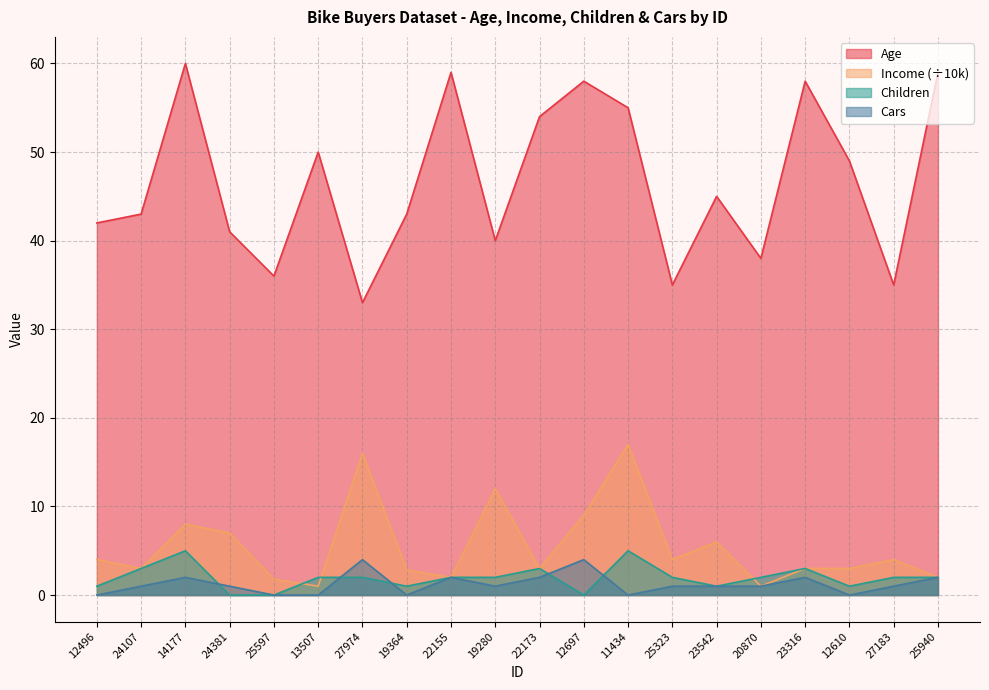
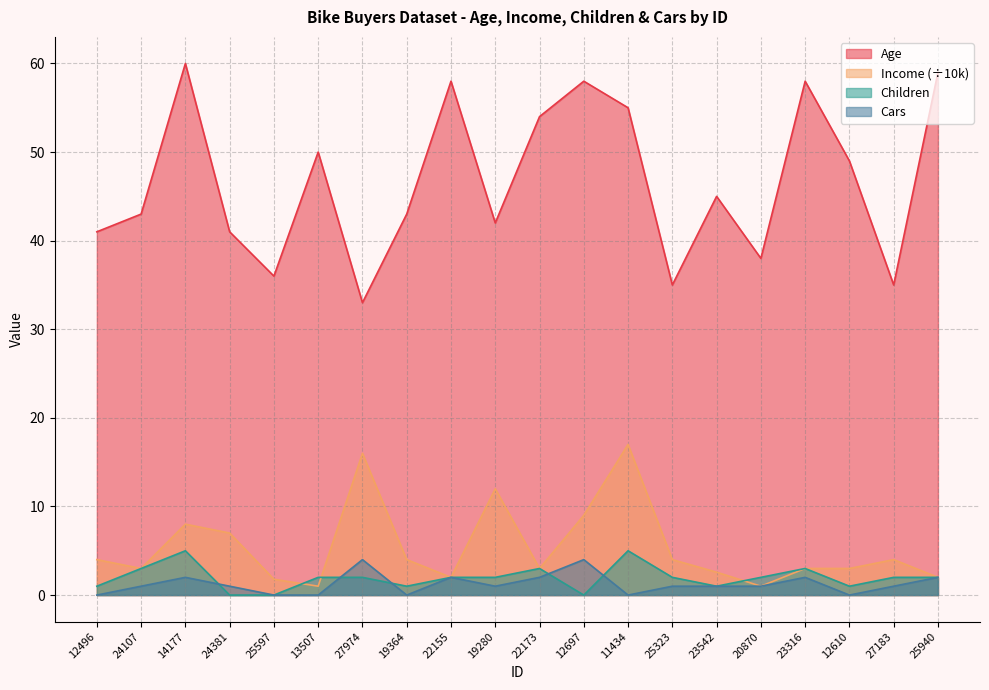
  {
    "Age": {
-     "12496": 42,
+     "12496": 41,
      "24107": 43,
      "14177": 60,
      "24381": 41,
      "25597": 36,
      "13507": 50,
      "27974": 33,
      "19364": 43,
-     "22155": 59,
-     "19280": 40,
+     "22155": 58,
+     "19280": 42,
      "22173": 54,
      "12697": 58,
      "11434": 55,
      "25323": 35,
      "23542": 45,
      "20870": 38,
      "23316": 58,
      "12610": 49,
      "27183": 35
    },
    "Income (÷10k)": {
      "12496": 4,
      "14177": 8,
      "24381": 7,
      "25597": 2,
      "13507": 1,
      "27974": 16,
-     "19364": 3,
+     "19364": 4,
      "19280": 12,
      "12697": 9,
      "11434": 17,
      "25323": 4,
-     "23542": 6,
+     "23542": 3,
      "12610": 3,
      "27183": 4
    }
  }
